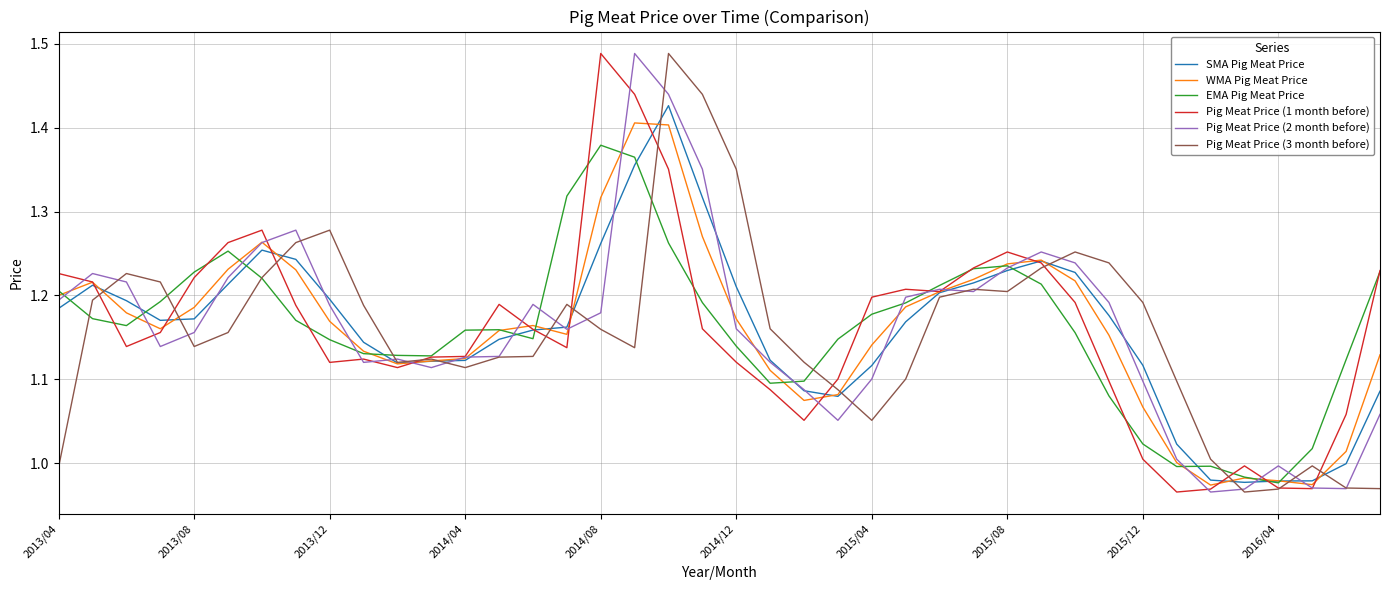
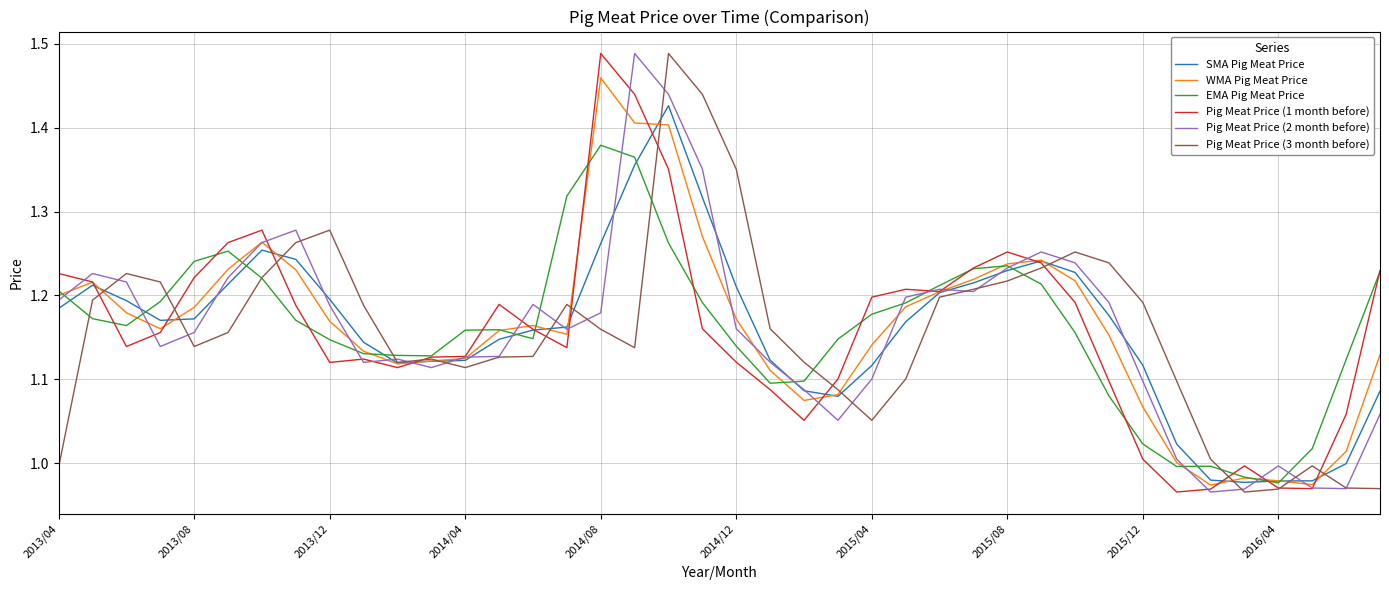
  {
    "SMA Pig Meat Price": {
      "2013/04": 1.18,
      "2013/08": 1.17,
      "2013/12": 1.20,
      "2014/08": 1.26,
      "2014/12": 1.21,
      "2015/04": 1.12,
      "2015/12": 1.12
    },
    "WMA Pig Meat Price": {
      "2013/04": 1.20,
      "2013/08": 1.19,
      "2013/12": 1.17,
-     "2014/08": 1.32,
+     "2014/08": 1.46,
      "2014/12": 1.17,
      "2015/04": 1.14,
      "2015/12": 1.07
    },
    "EMA Pig Meat Price": {
      "2013/04": 1.21,
-     "2013/08": 1.23,
+     "2013/08": 1.24,
      "2013/12": 1.15,
      "2014/04": 1.16,
      "2014/08": 1.38,
      "2014/12": 1.14,
      "2015/04": 1.18,
      "2015/12": 1.02
    },
    "Pig Meat Price (1 month before)": {
      "2013/04": 1.23,
      "2013/08": 1.22,
      "2013/12": 1.12,
      "2014/08": 1.49,
      "2014/12": 1.12,
      "2015/04": 1.20,
      "2015/08": 1.25,
      "2015/12": 1.00
    },
    "Pig Meat Price (2 month before)": {
      "2013/04": 1.19,
      "2013/08": 1.16,
      "2013/12": 1.19,
      "2014/08": 1.18,
      "2014/12": 1.16,
      "2015/04": 1.10,
      "2015/12": 1.10,
      "2016/04": 1.00
    },
    "Pig Meat Price (3 month before)": {
      "2013/04": 1.00,
      "2013/08": 1.14,
      "2013/12": 1.28,
      "2014/04": 1.11,
      "2014/08": 1.16,
      "2014/12": 1.35,
      "2015/04": 1.05,
-     "2015/08": 1.20,
+     "2015/08": 1.22,
      "2015/12": 1.19
    }
  }
